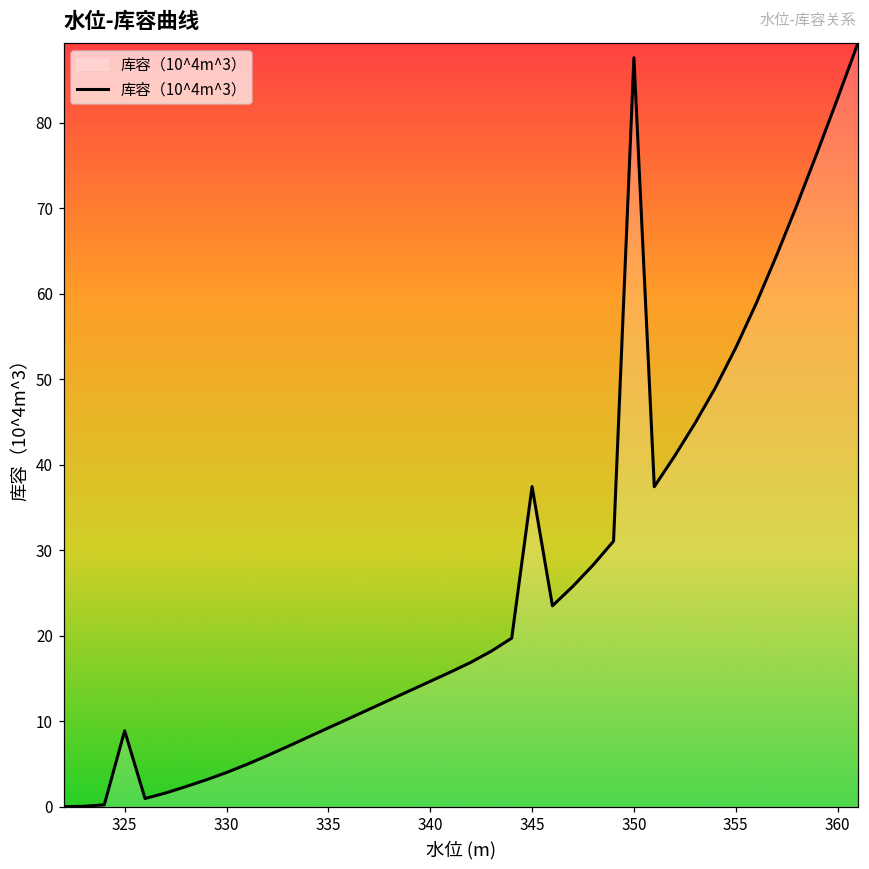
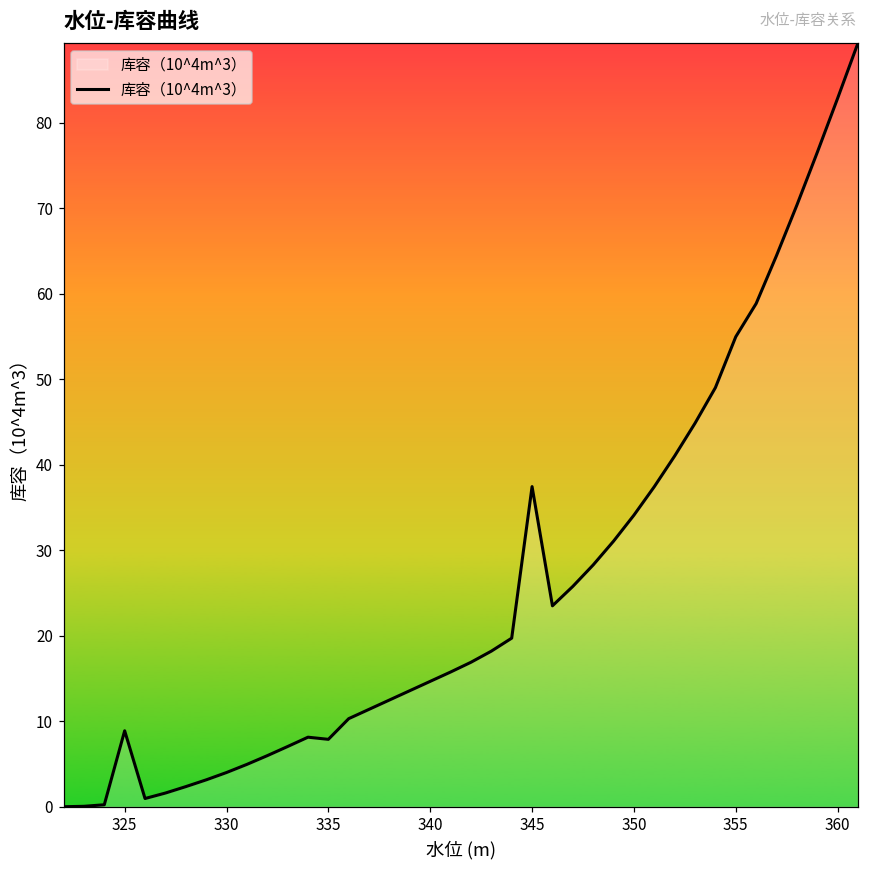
  {
    "325": 9,
    "330": 4,
-   "335": 9,
+   "335": 8,
    "340": 15,
    "345": 37,
-   "350": 88,
-   "355": 54,
+   "350": 34,
+   "355": 55,
    "360": 83
  }
